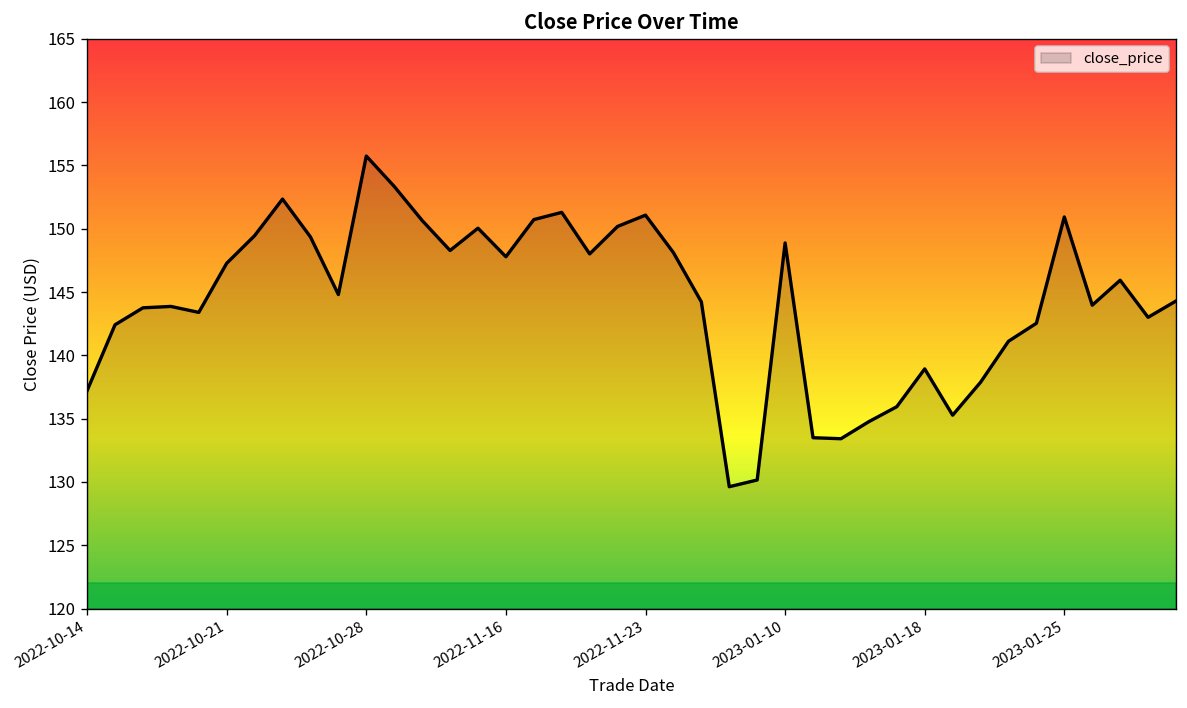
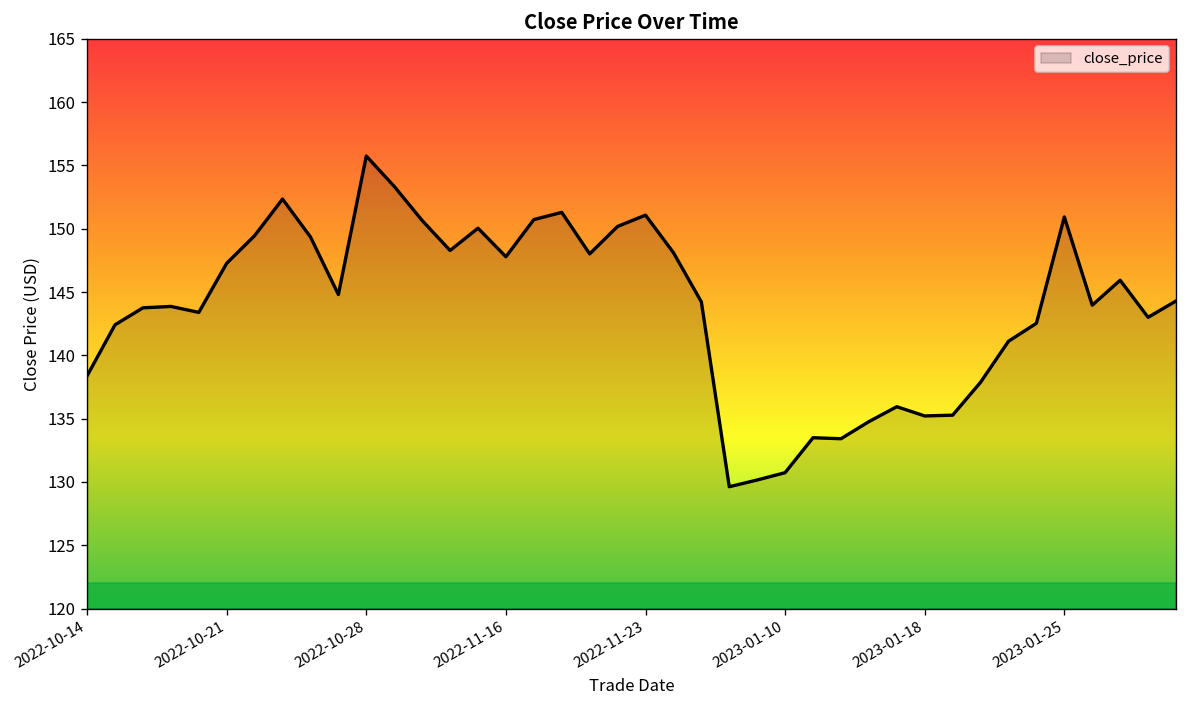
  {
-   "2022-10-14": 137.2,
+   "2022-10-14": 138.4,
    "2022-10-21": 147.3,
    "2022-10-28": 155.7,
    "2022-11-16": 147.8,
    "2022-11-23": 151.1,
-   "2023-01-10": 148.9,
-   "2023-01-18": 138.9,
+   "2023-01-10": 130.7,
+   "2023-01-18": 135.2,
    "2023-01-25": 150.9
  }
